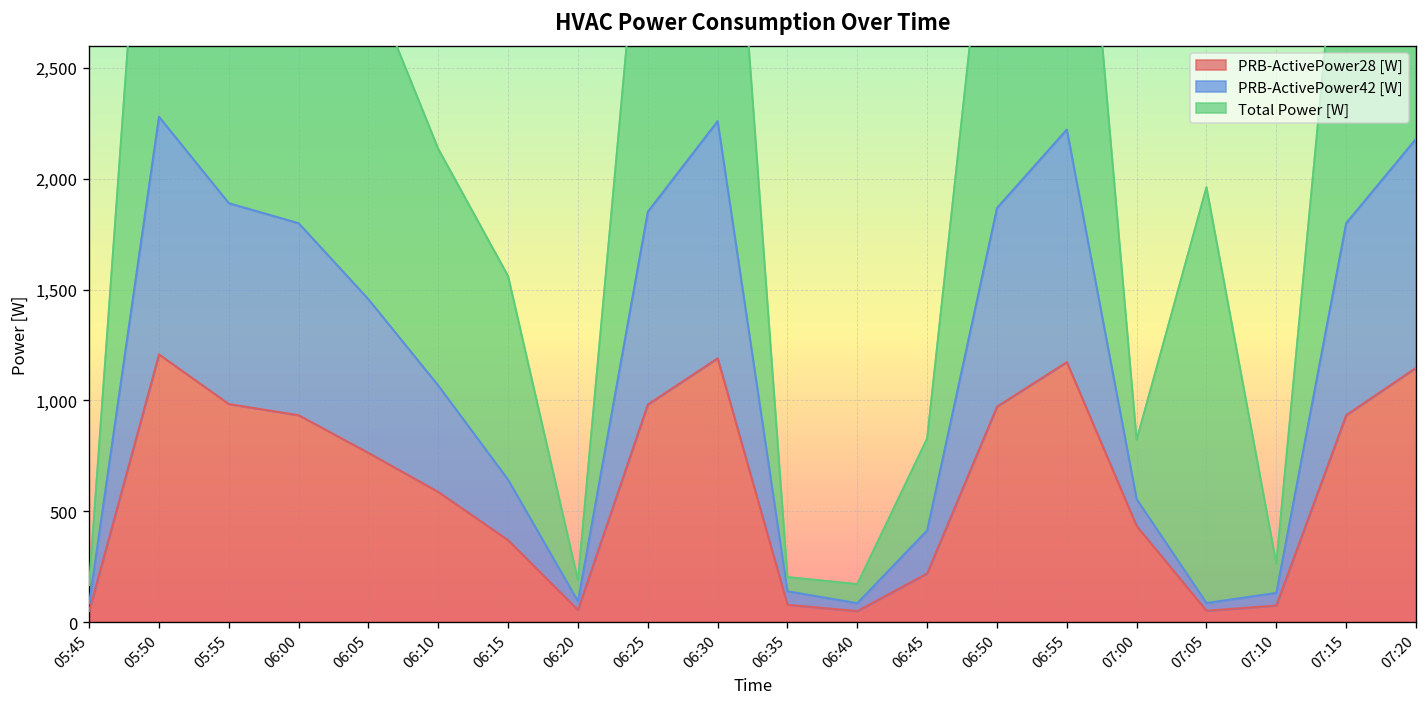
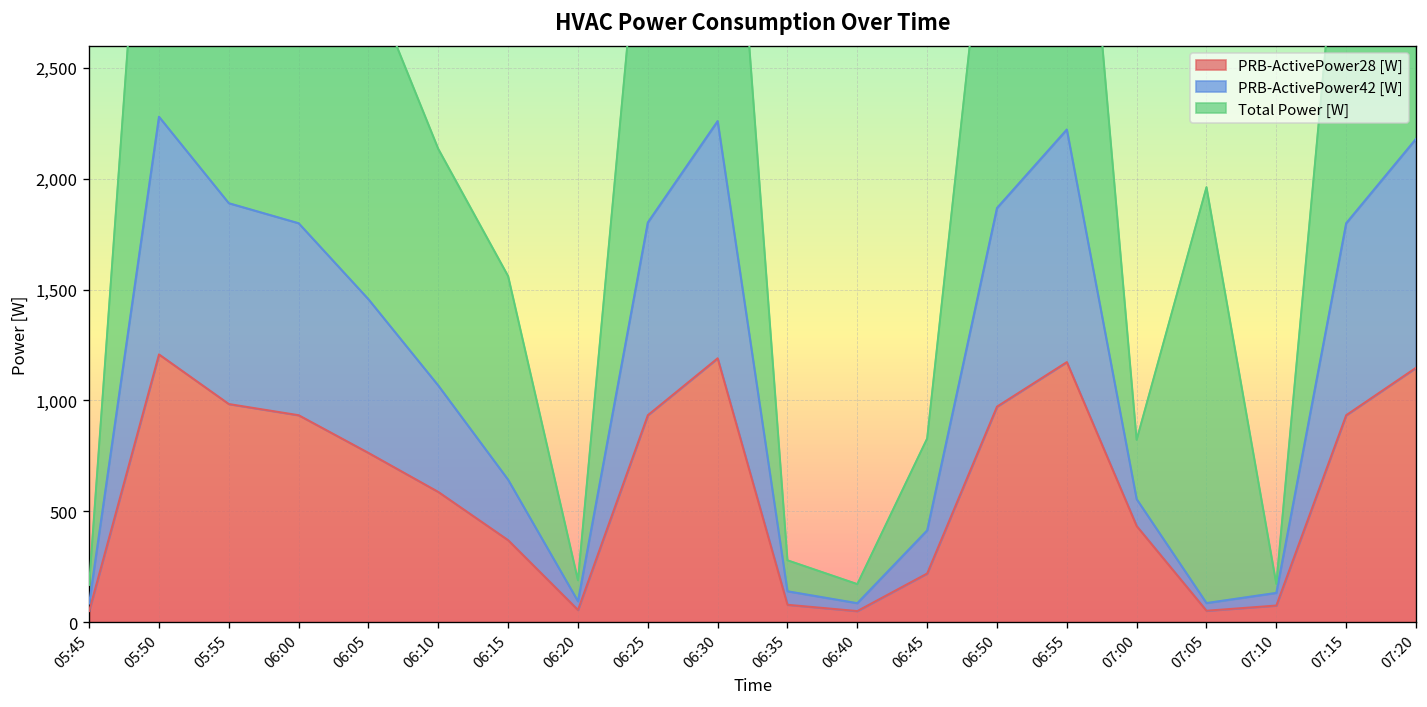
  {
    "PRB-ActivePower28 [W]": {
      "05:45": "50",
      "05:50": "1,210",
      "05:55": "980",
      "06:00": "930",
      "06:05": "760",
      "06:10": "590",
      "06:15": "370",
      "06:20": "60",
-     "06:25": "980",
+     "06:25": "930",
      "06:30": "1,190",
      "06:35": "80",
      "06:40": "50",
      "06:45": "220",
      "06:50": "970",
      "06:55": "1,170",
      "07:00": "430",
      "07:05": "50",
      "07:10": "80",
      "07:15": "930",
      "07:20": "1,150"
    },
    "PRB-ActivePower42 [W]": {
      "05:45": "30",
      "05:50": "1,070",
      "05:55": "910",
      "06:00": "870",
      "06:05": "690",
      "06:10": "480",
      "06:15": "270",
      "06:20": "40",
      "06:25": "870",
      "06:30": "1,070",
      "06:35": "60",
      "06:40": "40",
      "06:45": "190",
      "06:50": "900",
      "06:55": "1,050",
      "07:00": "120",
      "07:05": "30",
      "07:10": "60",
      "07:15": "870",
      "07:20": "1,030"
    },
    "Total Power [W]": {
      "05:45": "80",
      "06:10": "1,070",
      "06:15": "920",
      "06:20": "90",
-     "06:35": "60",
+     "06:35": "140",
      "06:40": "90",
      "06:45": "410",
      "07:00": "270",
      "07:05": "1,880",
-     "07:10": "130"
+     "07:10": "40"
    }
  }
